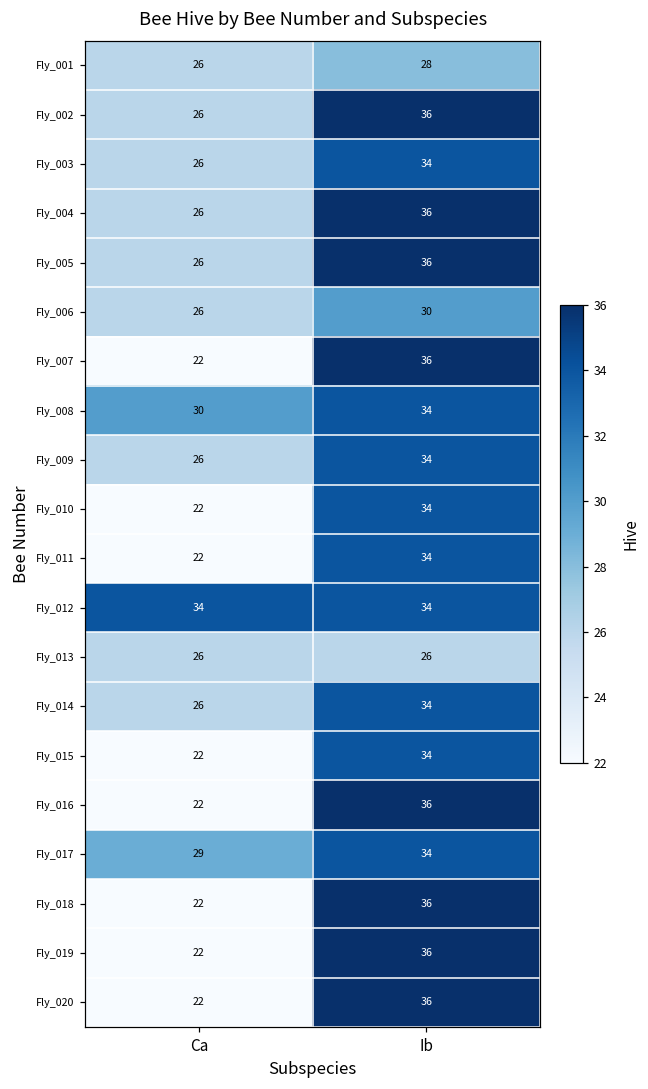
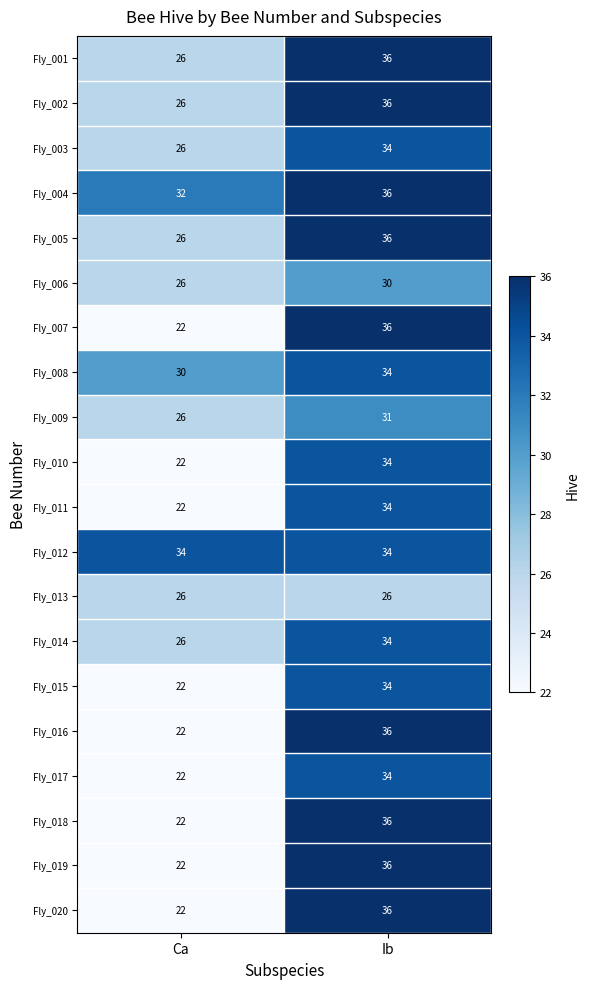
  {
    "Fly_001": {
      "Ca": 26,
-     "Ib": 28
+     "Ib": 36
    },
    "Fly_002": {
      "Ca": 26,
      "Ib": 36
    },
    "Fly_003": {
      "Ca": 26,
      "Ib": 34
    },
    "Fly_004": {
-     "Ca": 26,
+     "Ca": 32,
      "Ib": 36
    },
    "Fly_005": {
      "Ca": 26,
      "Ib": 36
    },
    "Fly_006": {
      "Ca": 26,
      "Ib": 30
    },
    "Fly_007": {
      "Ca": 22,
      "Ib": 36
    },
    "Fly_008": {
      "Ca": 30,
      "Ib": 34
    },
    "Fly_009": {
      "Ca": 26,
-     "Ib": 34
+     "Ib": 31
    },
    "Fly_010": {
      "Ca": 22,
      "Ib": 34
    },
    "Fly_011": {
      "Ca": 22,
      "Ib": 34
    },
    "Fly_012": {
      "Ca": 34,
      "Ib": 34
    },
    "Fly_013": {
      "Ca": 26,
      "Ib": 26
    },
    "Fly_014": {
      "Ca": 26,
      "Ib": 34
    },
    "Fly_015": {
      "Ca": 22,
      "Ib": 34
    },
    "Fly_016": {
      "Ca": 22,
      "Ib": 36
    },
    "Fly_017": {
-     "Ca": 29,
+     "Ca": 22,
      "Ib": 34
    },
    "Fly_018": {
      "Ca": 22,
      "Ib": 36
    },
    "Fly_019": {
      "Ca": 22,
      "Ib": 36
    },
    "Fly_020": {
      "Ca": 22,
      "Ib": 36
    }
  }
